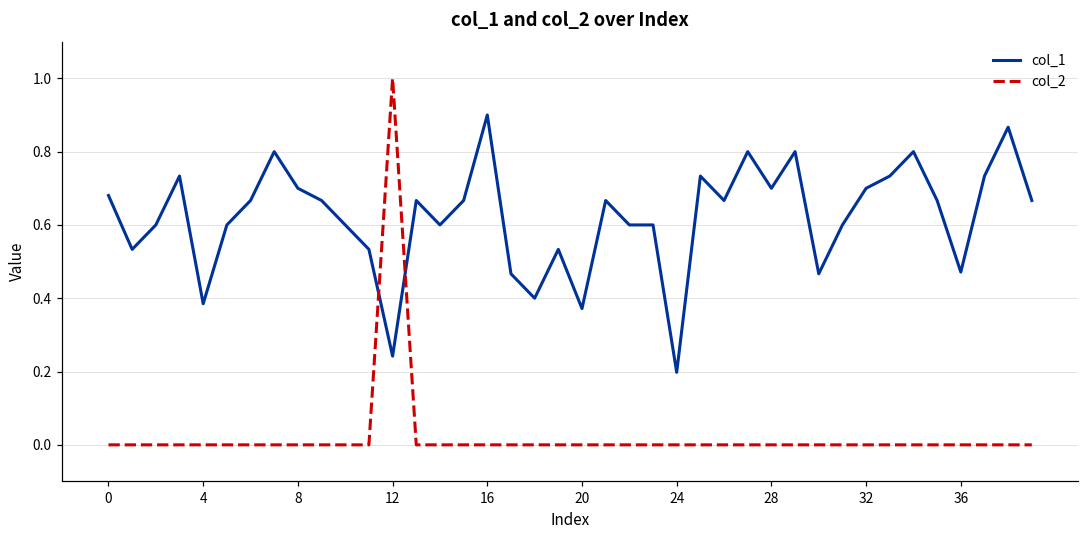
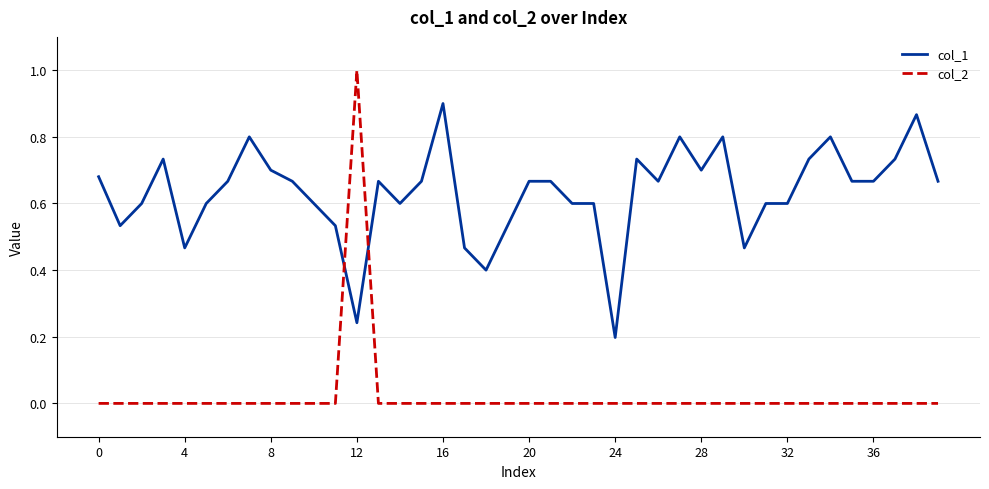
  {
    "col_1": {
      "0": 0.68,
-     "4": 0.38,
+     "4": 0.47,
      "8": 0.70,
      "12": 0.24,
      "16": 0.90,
-     "20": 0.37,
+     "20": 0.67,
      "24": 0.20,
      "28": 0.70,
-     "32": 0.7,
-     "36": 0.47
+     "32": 0.6,
+     "36": 0.67
    },
    "col_2": {
      "0": 0.00,
      "4": 0.00,
      "8": 0.00,
      "12": 1.00,
      "16": 0.00,
      "20": 0.00,
      "24": 0.00,
      "28": 0.00,
      "32": 0.00,
      "36": 0.00
    }
  }
